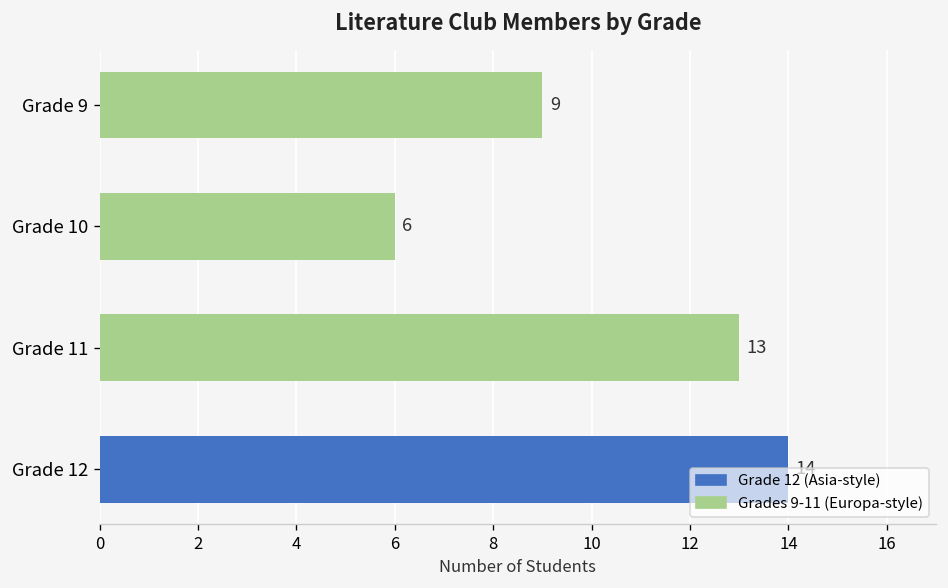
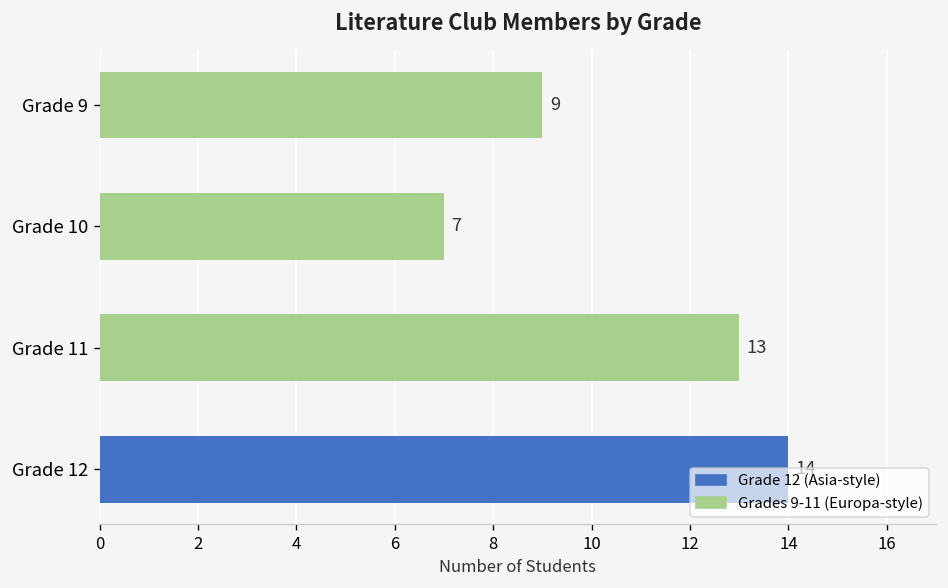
  {
    "Grade 9": 9,
-   "Grade 10": 6,
+   "Grade 10": 7,
    "Grade 11": 13
  }
